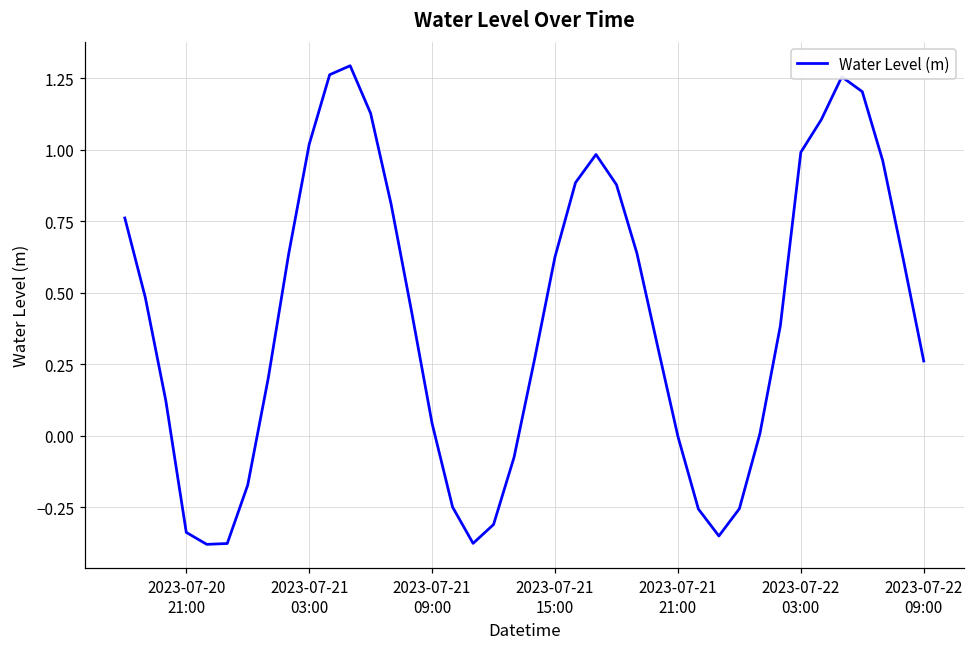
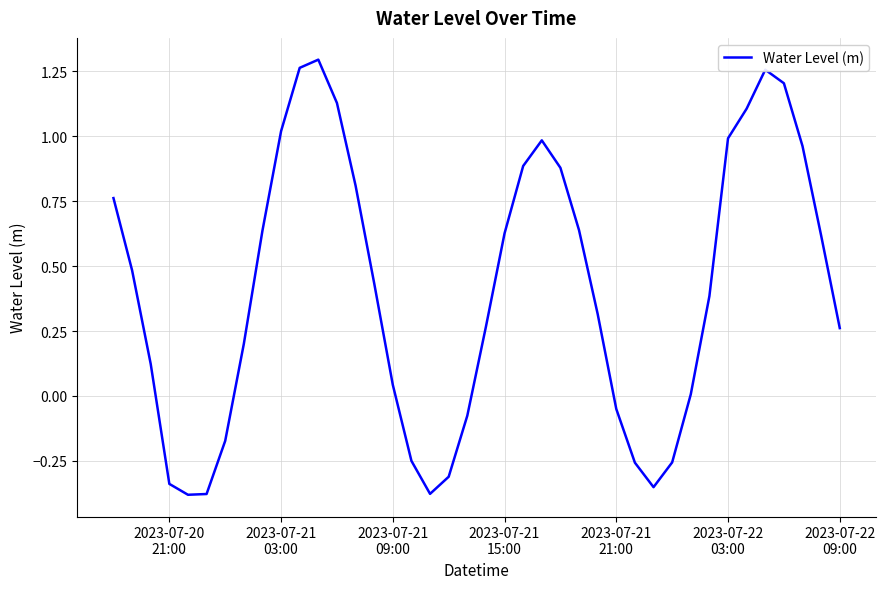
  {
    "2023-07-20 21:00": -0.34,
    "2023-07-21 03:00": 1.02,
    "2023-07-21 09:00": 0.04,
    "2023-07-21 15:00": 0.63,
-   "2023-07-21 21:00": 0.00,
+   "2023-07-21 21:00": -0.05,
    "2023-07-22 03:00": 0.99,
    "2023-07-22 09:00": 0.26
  }
